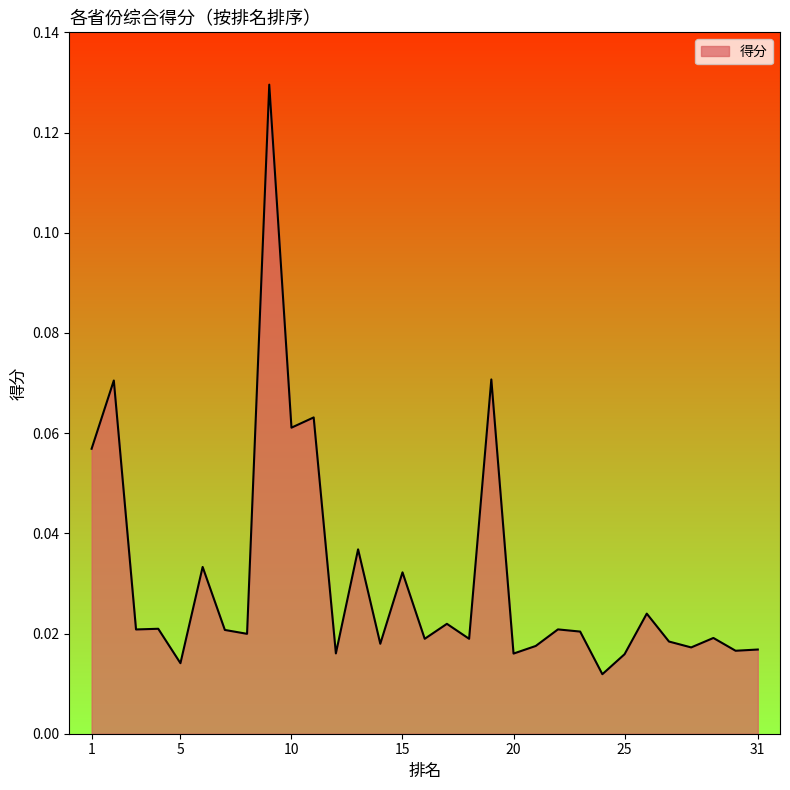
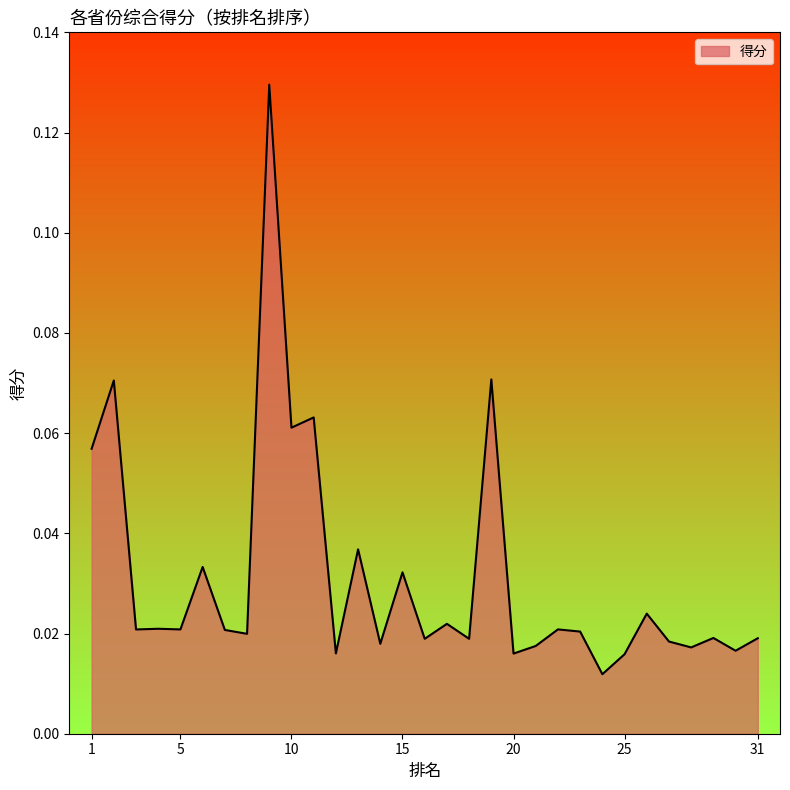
  {
    "1": 0.057,
-   "5": 0.014,
+   "5": 0.021,
    "10": 0.061,
    "15": 0.032,
    "20": 0.016,
    "25": 0.016,
-   "31": 0.017
+   "31": 0.019
  }
